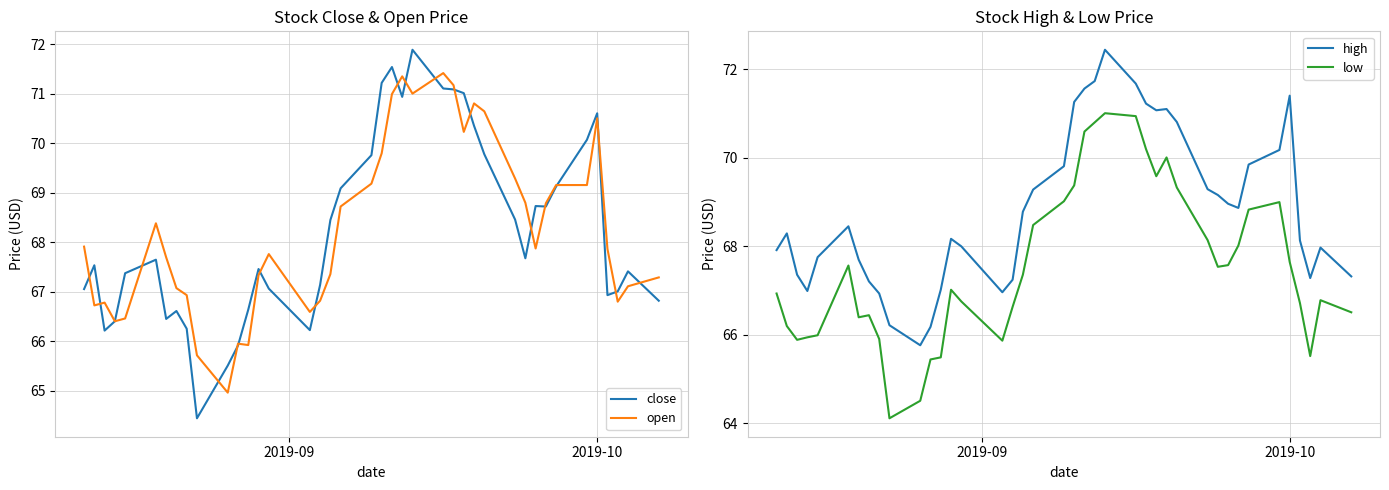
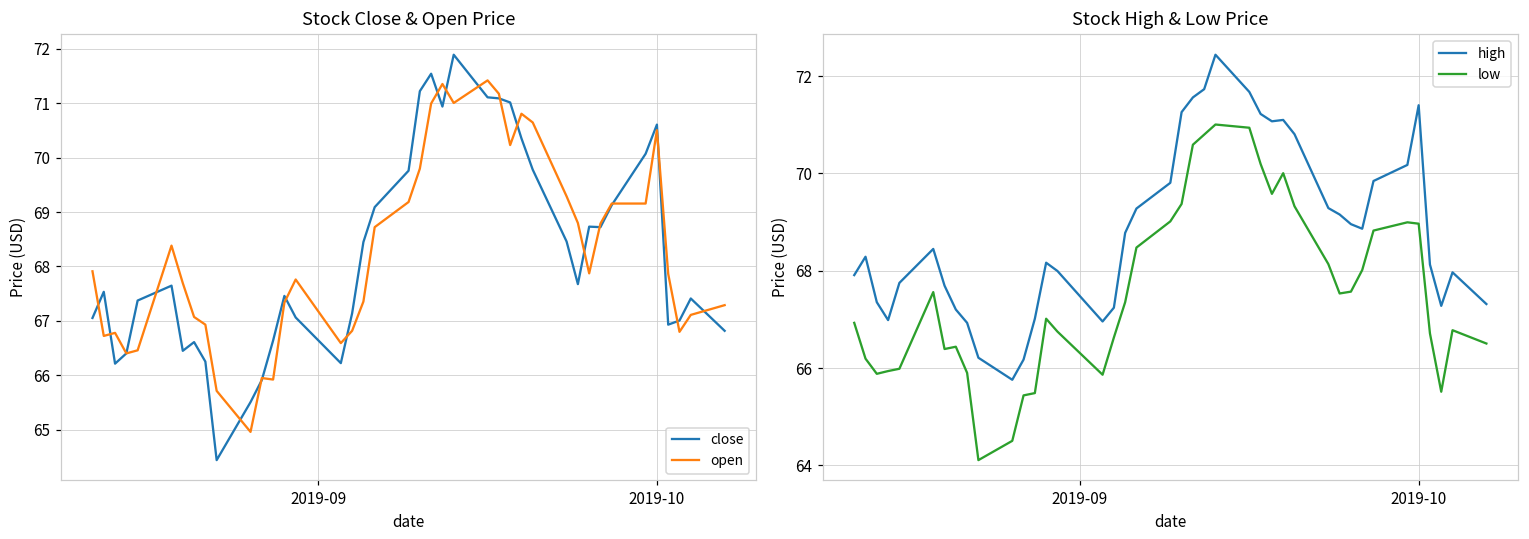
  {
    "Stock Close & Open Price": {
      "close": {
        "2019-10": 70.6
      },
      "open": {
        "2019-10": 70.5
      }
    },
    "Stock High & Low Price": {
      "high": {
        "2019-10": 71.4
      },
      "low": {
-       "2019-10": 67.6
+       "2019-10": 69.0
      }
    }
  }
